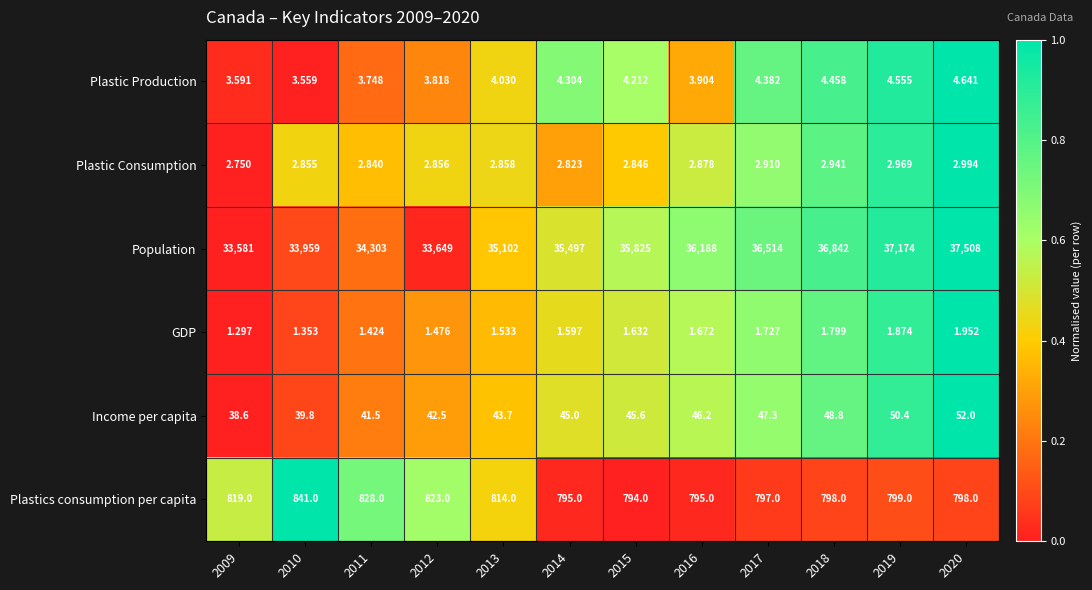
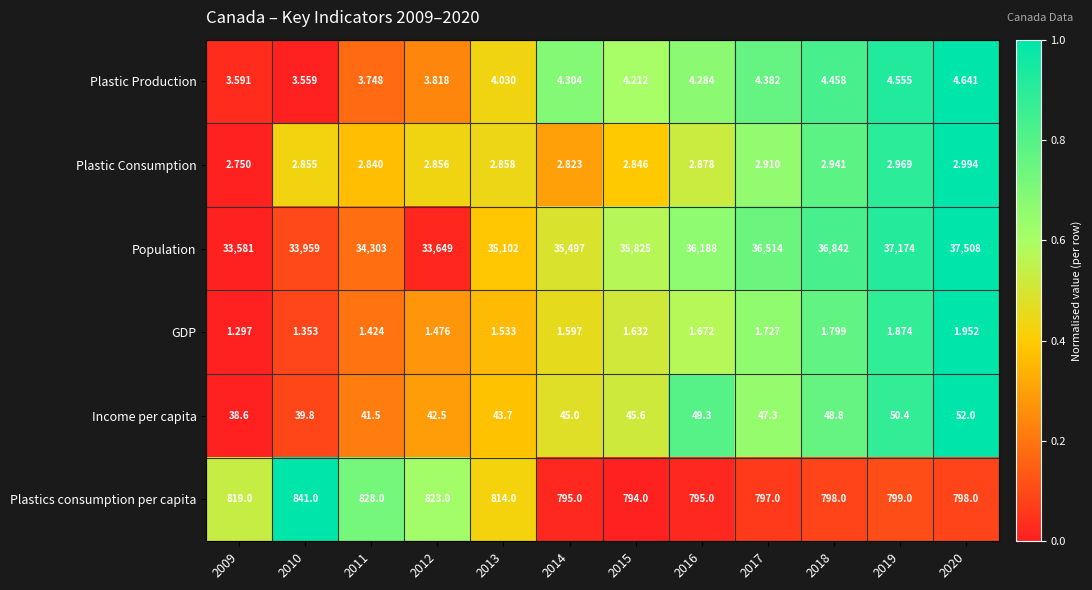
  {
    "Plastic Production": {
      "2009": "3.591",
      "2010": "3.559",
      "2011": "3.748",
      "2012": "3.818",
      "2013": "4.030",
      "2014": "4.304",
      "2015": "4.212",
-     "2016": "3.904",
+     "2016": "4.284",
      "2017": "4.382",
      "2018": "4.458",
      "2019": "4.555",
      "2020": "4.641"
    },
    "Plastic Consumption": {
      "2009": "2.750",
      "2010": "2.855",
      "2011": "2.840",
      "2012": "2.856",
      "2013": "2.858",
      "2014": "2.823",
      "2015": "2.846",
      "2016": "2.878",
      "2017": "2.910",
      "2018": "2.941",
      "2019": "2.969",
      "2020": "2.994"
    },
    "Population": {
      "2009": "33,581",
      "2010": "33,959",
      "2011": "34,303",
      "2012": "33,649",
      "2013": "35,102",
      "2014": "35,497",
      "2015": "35,825",
      "2016": "36,188",
      "2017": "36,514",
      "2018": "36,842",
      "2019": "37,174",
      "2020": "37,508"
    },
    "GDP": {
      "2009": "1.297",
      "2010": "1.353",
      "2011": "1.424",
      "2012": "1.476",
      "2013": "1.533",
      "2014": "1.597",
      "2015": "1.632",
      "2016": "1.672",
      "2017": "1.727",
      "2018": "1.799",
      "2019": "1.874",
      "2020": "1.952"
    },
    "Income per capita": {
      "2009": "38.6",
      "2010": "39.8",
      "2011": "41.5",
      "2012": "42.5",
      "2013": "43.7",
      "2014": "45.0",
      "2015": "45.6",
-     "2016": "46.2",
+     "2016": "49.3",
      "2017": "47.3",
      "2018": "48.8",
      "2019": "50.4",
      "2020": "52.0"
    },
    "Plastics consumption per capita": {
      "2009": "819.0",
      "2010": "841.0",
      "2011": "828.0",
      "2012": "823.0",
      "2013": "814.0",
      "2014": "795.0",
      "2015": "794.0",
      "2016": "795.0",
      "2017": "797.0",
      "2018": "798.0",
      "2019": "799.0",
      "2020": "798.0"
    }
  }
